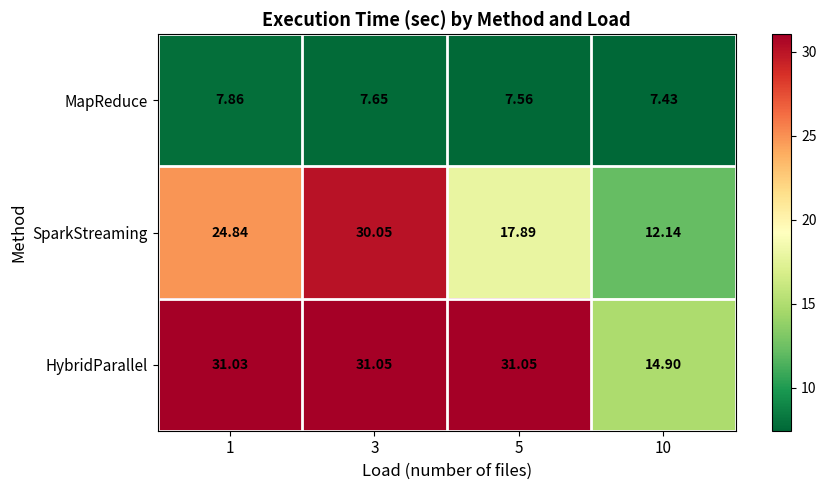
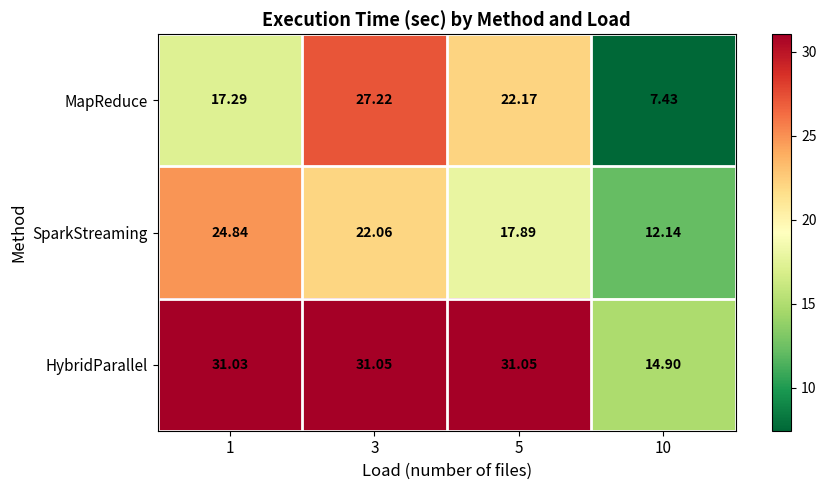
  {
    "MapReduce": {
-     "1": 7.86,
-     "3": 7.65,
-     "5": 7.56,
+     "1": 17.29,
+     "3": 27.22,
+     "5": 22.17,
      "10": 7.43
    },
    "SparkStreaming": {
      "1": 24.84,
-     "3": 30.05,
+     "3": 22.06,
      "5": 17.89,
      "10": 12.14
    },
    "HybridParallel": {
      "1": 31.03,
      "3": 31.05,
      "5": 31.05,
      "10": 14.90
    }
  }
